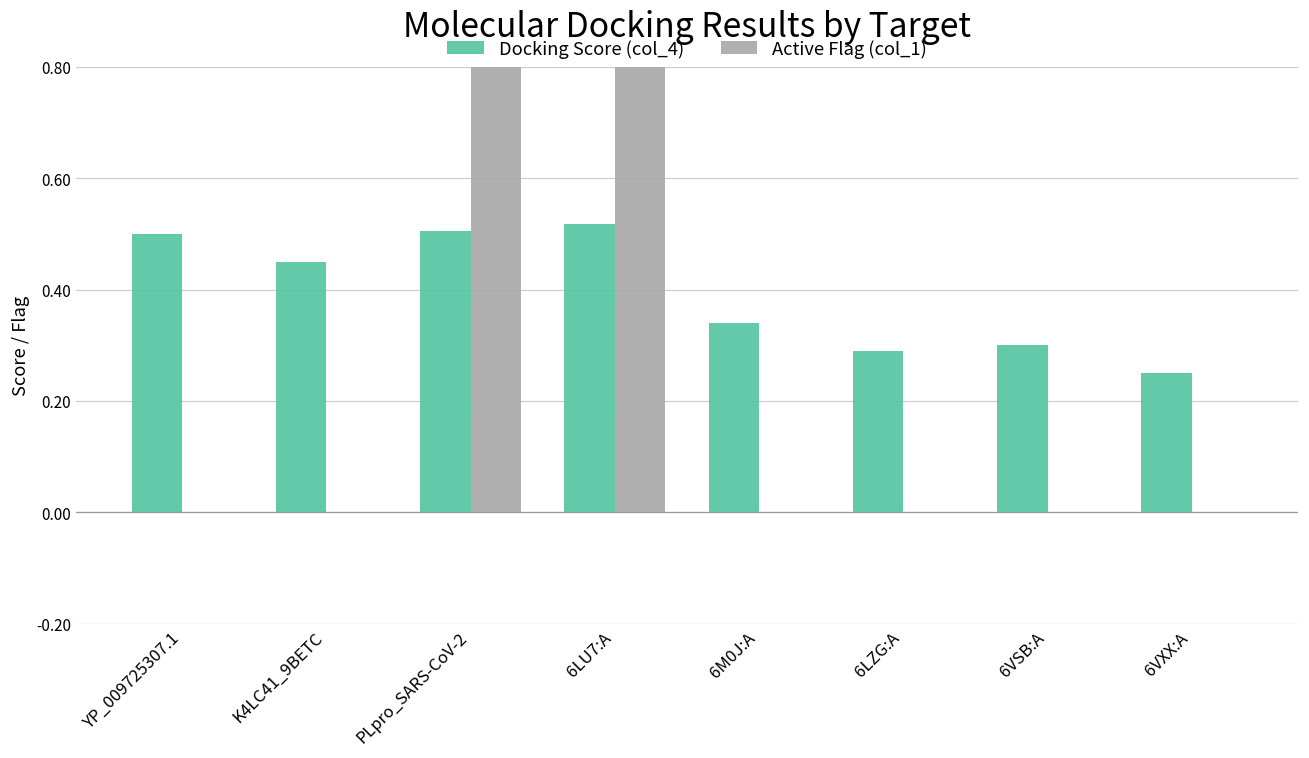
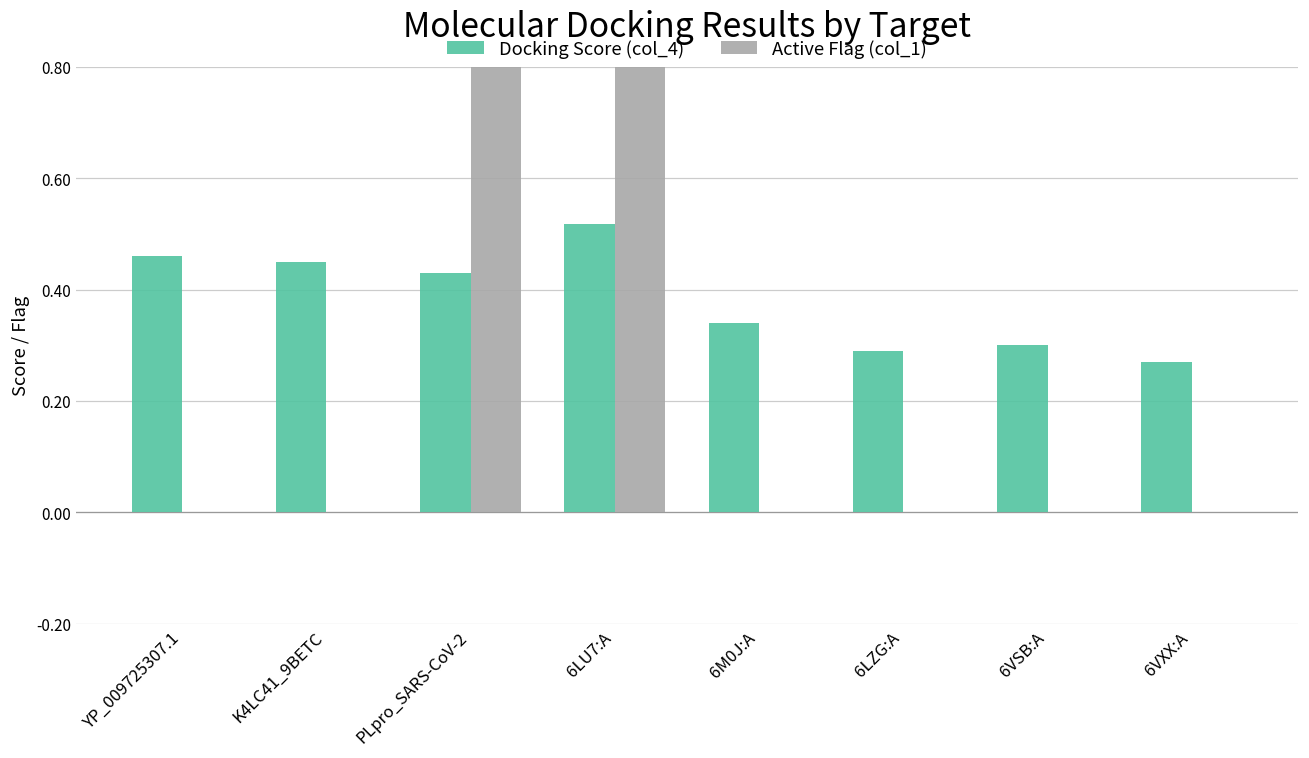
  {
    "Docking Score (col_4)": {
-     "YP_009725307.1": 0.50,
+     "YP_009725307.1": 0.46,
      "K4LC41_9BETC": 0.45,
-     "PLpro_SARS-CoV-2": 0.51,
+     "PLpro_SARS-CoV-2": 0.43,
      "6LU7:A": 0.52,
      "6M0J:A": 0.34,
      "6LZG:A": 0.29,
      "6VSB:A": 0.30,
-     "6VXX:A": 0.25
+     "6VXX:A": 0.27
    },
    "Active Flag (col_1)": {
      "YP_009725307.1": 0.00,
      "K4LC41_9BETC": 0.00,
      "6M0J:A": 0.00,
      "6LZG:A": 0.00,
      "6VSB:A": 0.00,
      "6VXX:A": 0.00
    }
  }
